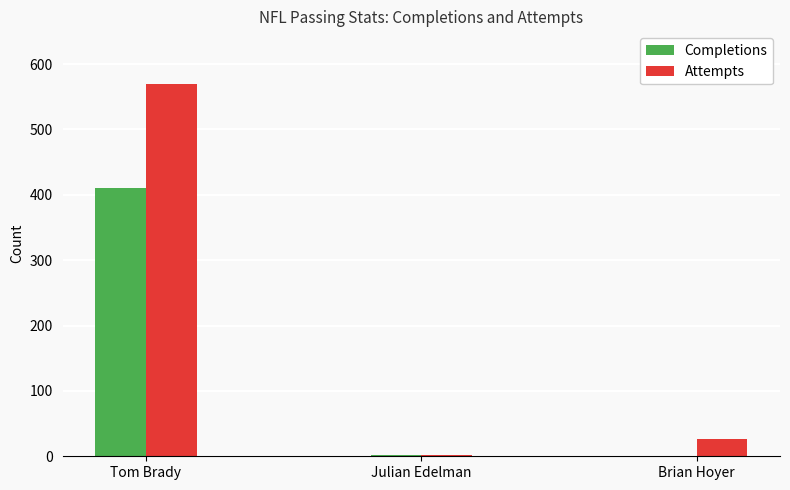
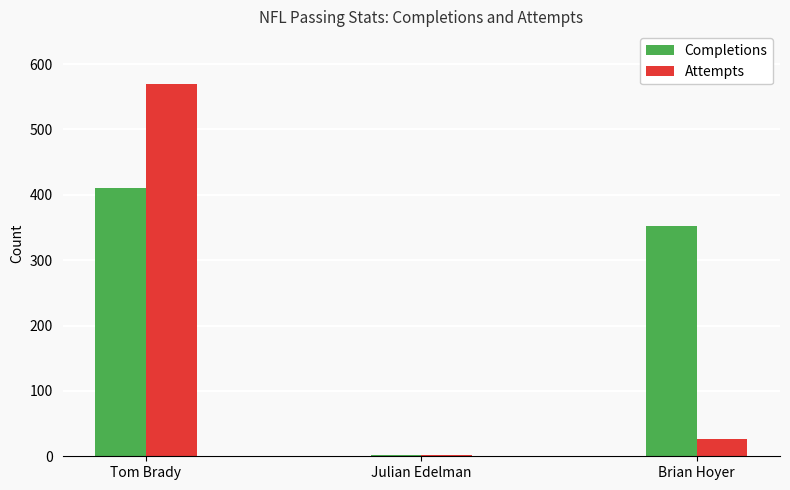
  {
    "Completions": {
      "Tom Brady": 410,
-     "Brian Hoyer": 0
+     "Brian Hoyer": 350
    },
    "Attempts": {
      "Tom Brady": 570,
      "Brian Hoyer": 30
    }
  }
